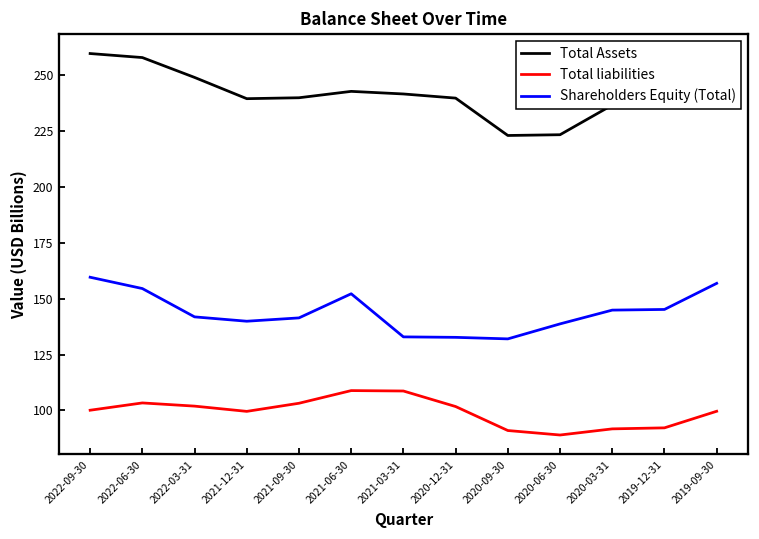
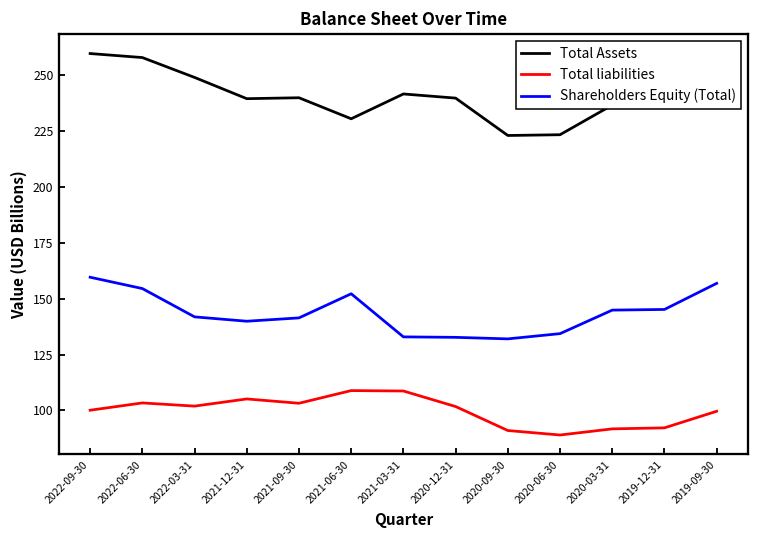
  {
    "Total Assets": {
      "2022-09-30": 260,
      "2022-06-30": 258,
      "2022-03-31": 249,
      "2021-12-31": 240,
      "2021-09-30": 240,
-     "2021-06-30": 243,
+     "2021-06-30": 231,
      "2021-03-31": 242,
      "2020-12-31": 240,
      "2020-09-30": 223,
      "2020-06-30": 223
    },
    "Total liabilities": {
      "2022-09-30": 100,
      "2022-06-30": 103,
      "2022-03-31": 102,
-     "2021-12-31": 100,
+     "2021-12-31": 105,
      "2021-09-30": 103,
      "2021-06-30": 109,
      "2021-03-31": 109,
      "2020-12-31": 102,
      "2020-09-30": 91,
      "2020-06-30": 89,
      "2020-03-31": 92,
      "2019-12-31": 92,
      "2019-09-30": 100
    },
    "Shareholders Equity (Total)": {
      "2022-09-30": 160,
      "2022-06-30": 155,
      "2022-03-31": 142,
      "2021-12-31": 140,
      "2021-09-30": 141,
      "2021-06-30": 152,
      "2021-03-31": 133,
      "2020-12-31": 133,
      "2020-09-30": 132,
-     "2020-06-30": 139,
+     "2020-06-30": 134,
      "2020-03-31": 145,
      "2019-12-31": 145,
      "2019-09-30": 157
    }
  }
